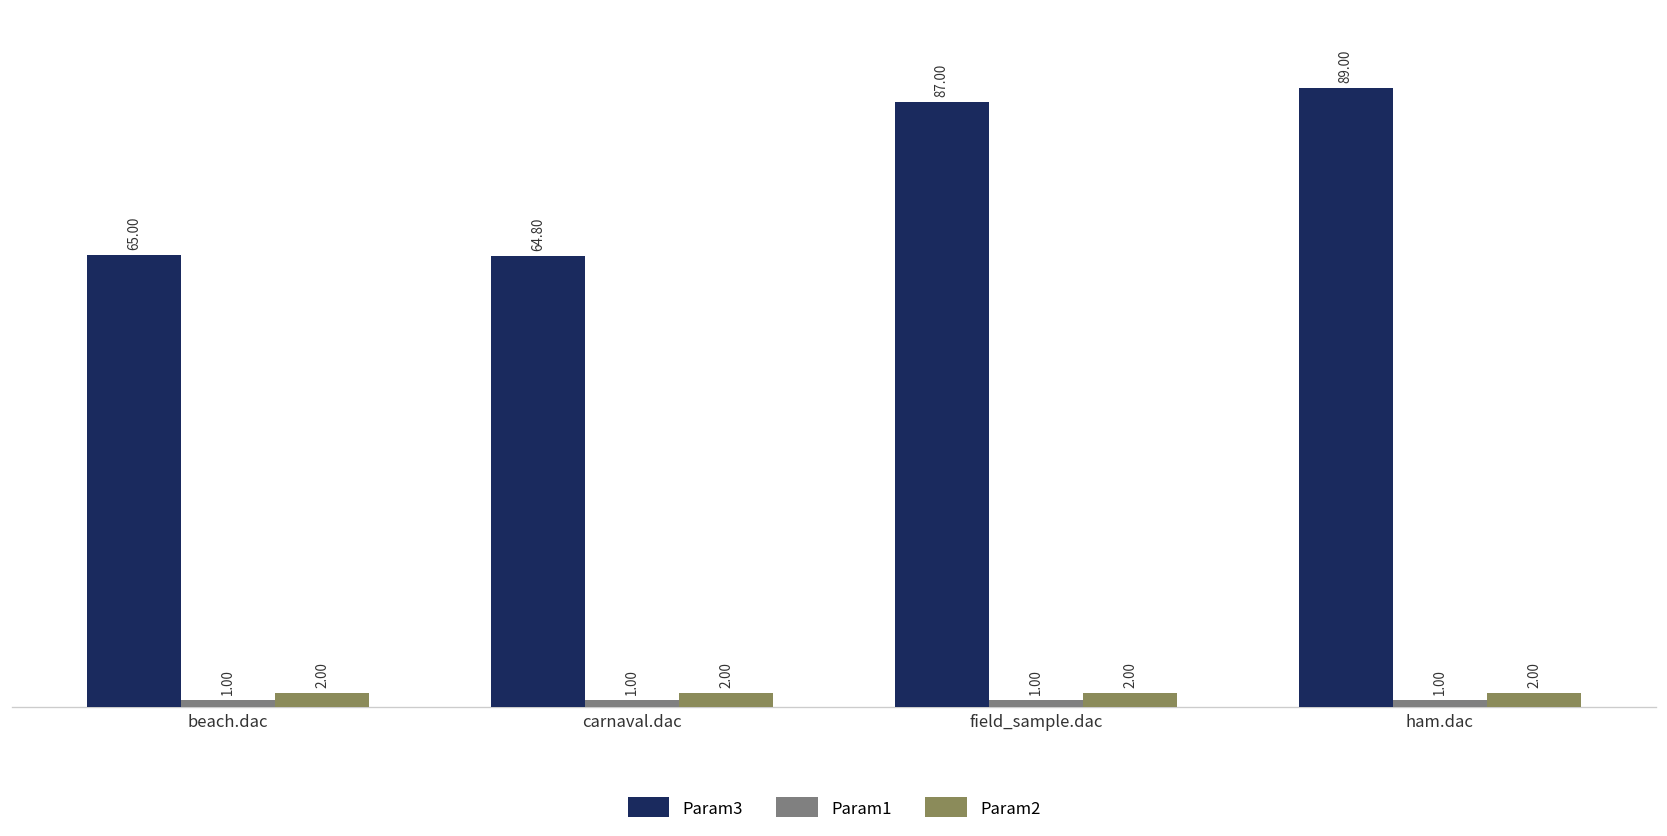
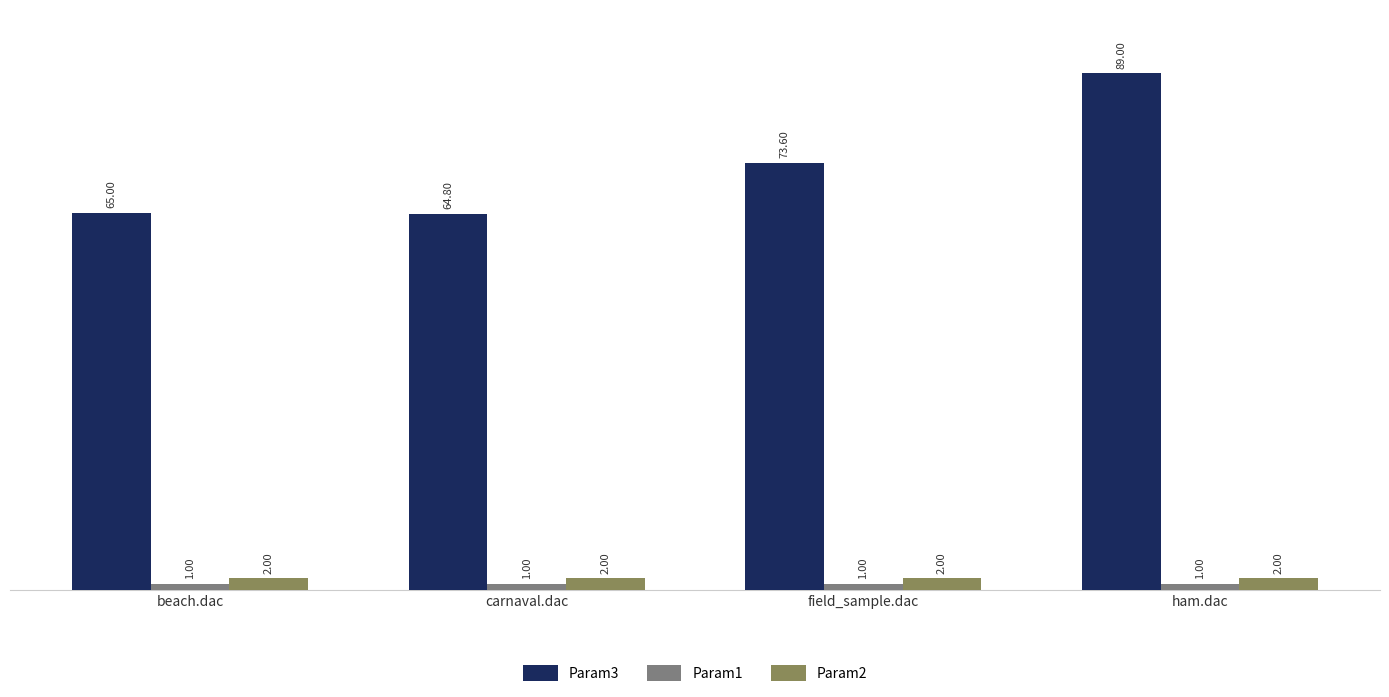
  {
    "Param3": {
      "beach.dac": 65.00,
      "carnaval.dac": 64.80,
-     "field_sample.dac": 87.00,
+     "field_sample.dac": 73.60,
      "ham.dac": 89.00
    }
  }
